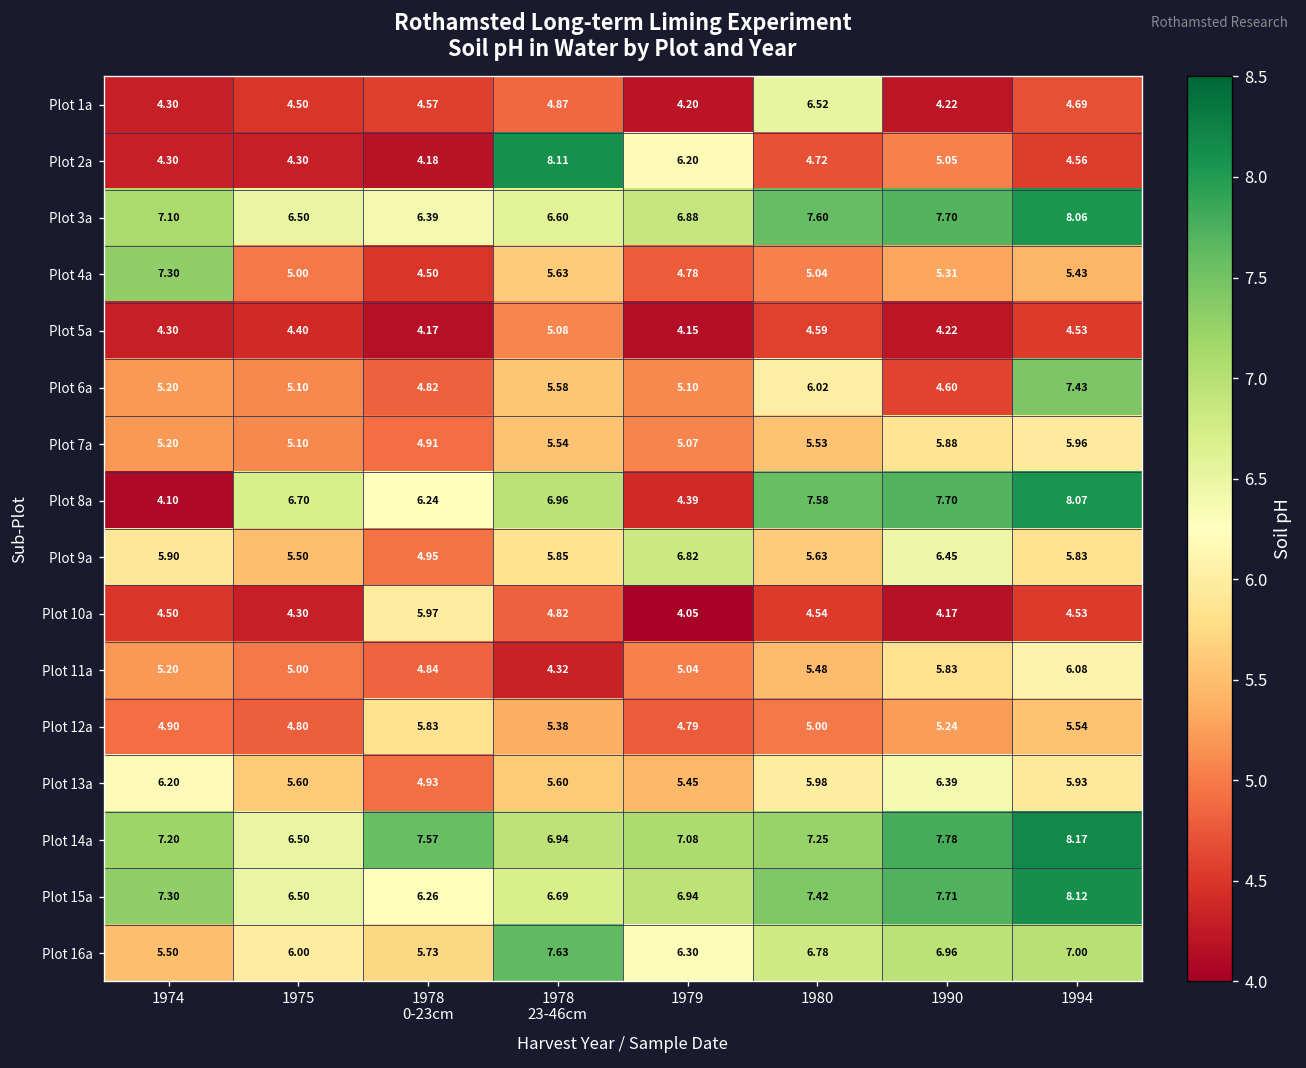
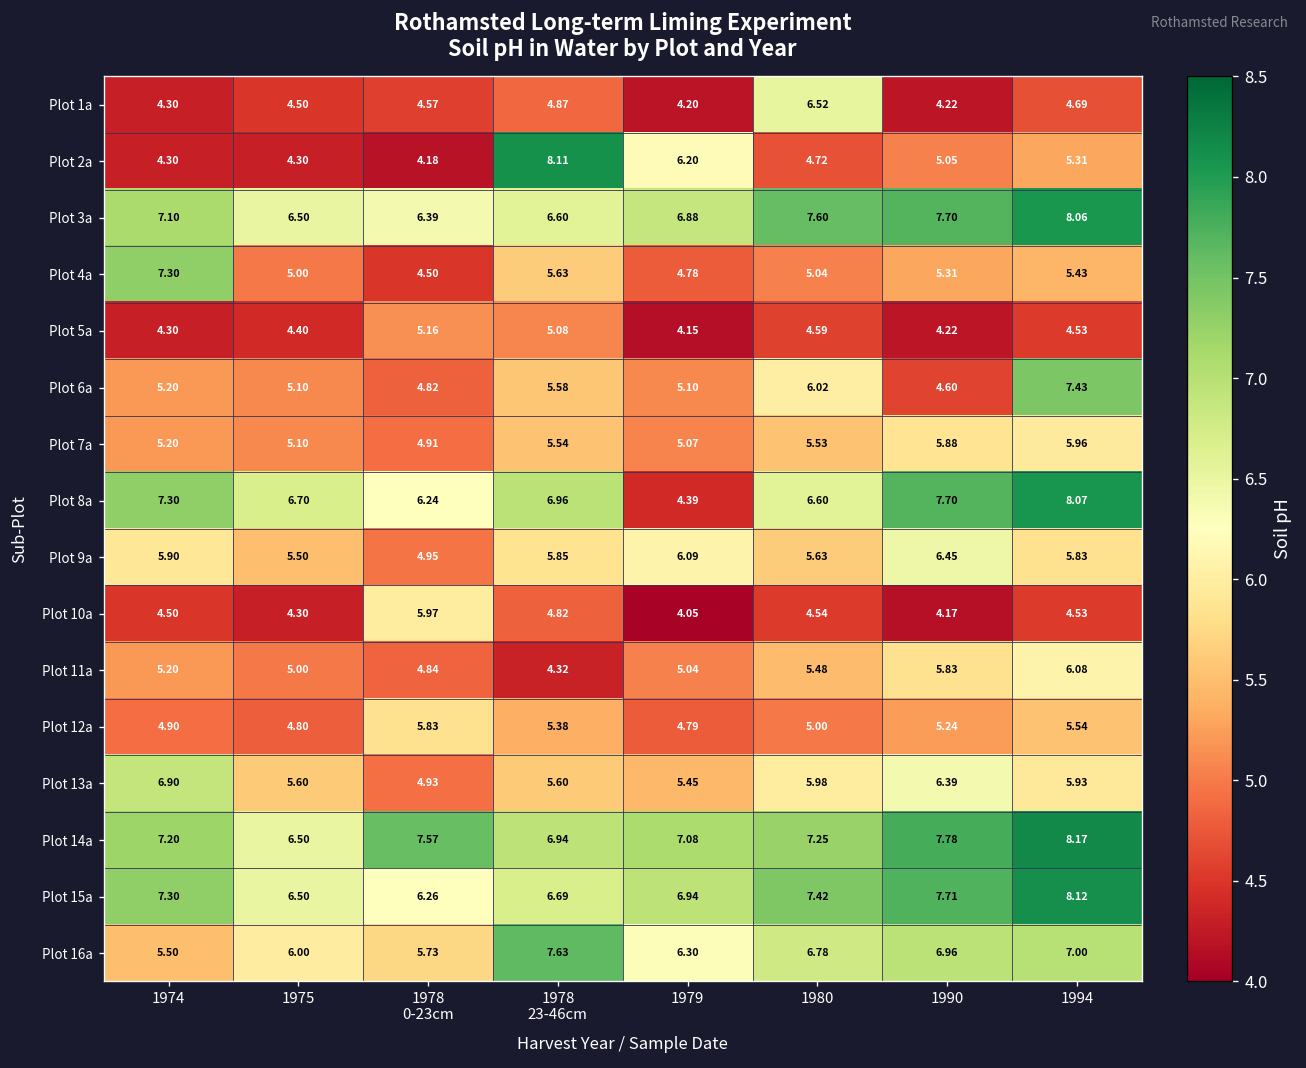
  {
    "Plot 1a": {
      "1974": 4.30,
      "1975": 4.50,
      "1978 0-23cm": 4.57,
      "1978 23-46cm": 4.87,
      "1979": 4.20,
      "1980": 6.52,
      "1990": 4.22,
      "1994": 4.69
    },
    "Plot 2a": {
      "1974": 4.30,
      "1975": 4.30,
      "1978 0-23cm": 4.18,
      "1978 23-46cm": 8.11,
      "1979": 6.20,
      "1980": 4.72,
      "1990": 5.05,
-     "1994": 4.56
+     "1994": 5.31
    },
    "Plot 3a": {
      "1974": 7.10,
      "1975": 6.50,
      "1978 0-23cm": 6.39,
      "1978 23-46cm": 6.60,
      "1979": 6.88,
      "1980": 7.60,
      "1990": 7.70,
      "1994": 8.06
    },
    "Plot 4a": {
      "1974": 7.30,
      "1975": 5.00,
      "1978 0-23cm": 4.50,
      "1978 23-46cm": 5.63,
      "1979": 4.78,
      "1980": 5.04,
      "1990": 5.31,
      "1994": 5.43
    },
    "Plot 5a": {
      "1974": 4.30,
      "1975": 4.40,
-     "1978 0-23cm": 4.17,
+     "1978 0-23cm": 5.16,
      "1978 23-46cm": 5.08,
      "1979": 4.15,
      "1980": 4.59,
      "1990": 4.22,
      "1994": 4.53
    },
    "Plot 6a": {
      "1974": 5.20,
      "1975": 5.10,
      "1978 0-23cm": 4.82,
      "1978 23-46cm": 5.58,
      "1979": 5.10,
      "1980": 6.02,
      "1990": 4.60,
      "1994": 7.43
    },
    "Plot 7a": {
      "1974": 5.20,
      "1975": 5.10,
      "1978 0-23cm": 4.91,
      "1978 23-46cm": 5.54,
      "1979": 5.07,
      "1980": 5.53,
      "1990": 5.88,
      "1994": 5.96
    },
    "Plot 8a": {
-     "1974": 4.10,
+     "1974": 7.30,
      "1975": 6.70,
      "1978 0-23cm": 6.24,
      "1978 23-46cm": 6.96,
      "1979": 4.39,
-     "1980": 7.58,
+     "1980": 6.60,
      "1990": 7.70,
      "1994": 8.07
    },
    "Plot 9a": {
      "1974": 5.90,
      "1975": 5.50,
      "1978 0-23cm": 4.95,
      "1978 23-46cm": 5.85,
-     "1979": 6.82,
+     "1979": 6.09,
      "1980": 5.63,
      "1990": 6.45,
      "1994": 5.83
    },
    "Plot 10a": {
      "1974": 4.50,
      "1975": 4.30,
      "1978 0-23cm": 5.97,
      "1978 23-46cm": 4.82,
      "1979": 4.05,
      "1980": 4.54,
      "1990": 4.17,
      "1994": 4.53
    },
    "Plot 11a": {
      "1974": 5.20,
      "1975": 5.00,
      "1978 0-23cm": 4.84,
      "1978 23-46cm": 4.32,
      "1979": 5.04,
      "1980": 5.48,
      "1990": 5.83,
      "1994": 6.08
    },
    "Plot 12a": {
      "1974": 4.90,
      "1975": 4.80,
      "1978 0-23cm": 5.83,
      "1978 23-46cm": 5.38,
      "1979": 4.79,
      "1980": 5.00,
      "1990": 5.24,
      "1994": 5.54
    },
    "Plot 13a": {
-     "1974": 6.20,
+     "1974": 6.90,
      "1975": 5.60,
      "1978 0-23cm": 4.93,
      "1978 23-46cm": 5.60,
      "1979": 5.45,
      "1980": 5.98,
      "1990": 6.39,
      "1994": 5.93
    },
    "Plot 14a": {
      "1974": 7.20,
      "1975": 6.50,
      "1978 0-23cm": 7.57,
      "1978 23-46cm": 6.94,
      "1979": 7.08,
      "1980": 7.25,
      "1990": 7.78,
      "1994": 8.17
    },
    "Plot 15a": {
      "1974": 7.30,
      "1975": 6.50,
      "1978 0-23cm": 6.26,
      "1978 23-46cm": 6.69,
      "1979": 6.94,
      "1980": 7.42,
      "1990": 7.71,
      "1994": 8.12
    },
    "Plot 16a": {
      "1974": 5.50,
      "1975": 6.00,
      "1978 0-23cm": 5.73,
      "1978 23-46cm": 7.63,
      "1979": 6.30,
      "1980": 6.78,
      "1990": 6.96,
      "1994": 7.00
    }
  }
